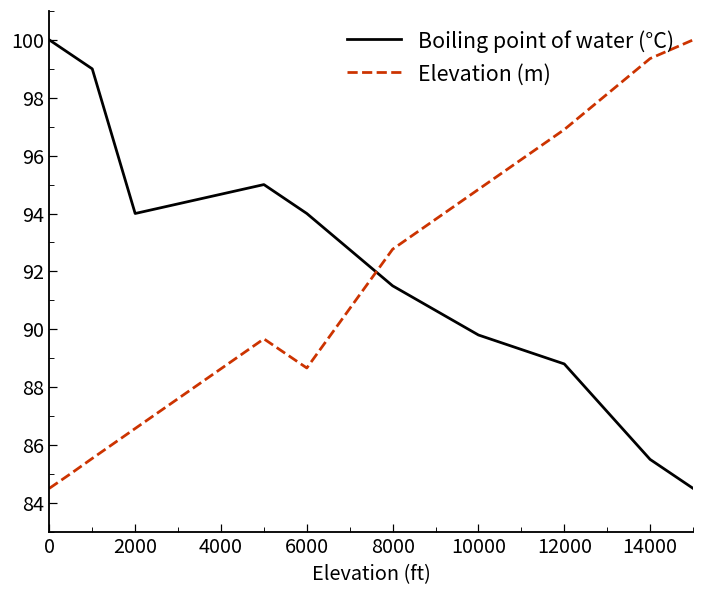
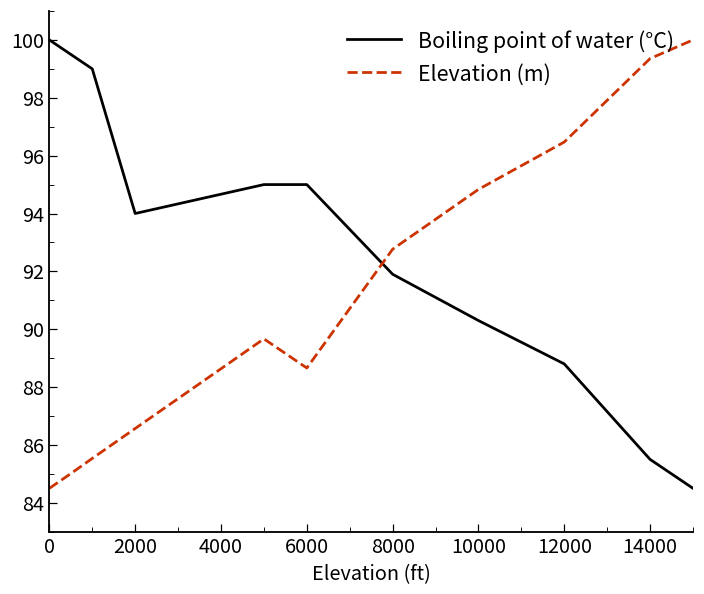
  {
    "Boiling point of water (°C)": {
      "0": 100.0,
      "2000": 94.0,
-     "6000": 94,
-     "8000": 91.5,
-     "10000": 89.8,
+     "6000": 95,
+     "8000": 91.9,
+     "10000": 90.3,
      "12000": 88.8,
      "14000": 85.5
    },
    "Elevation (m)": {
      "0": 84.5,
      "2000": 86.6,
      "6000": 88.7,
      "8000": 92.8,
      "10000": 94.8,
-     "12000": 96.9,
+     "12000": 96.5,
      "14000": 99.4
    }
  }
